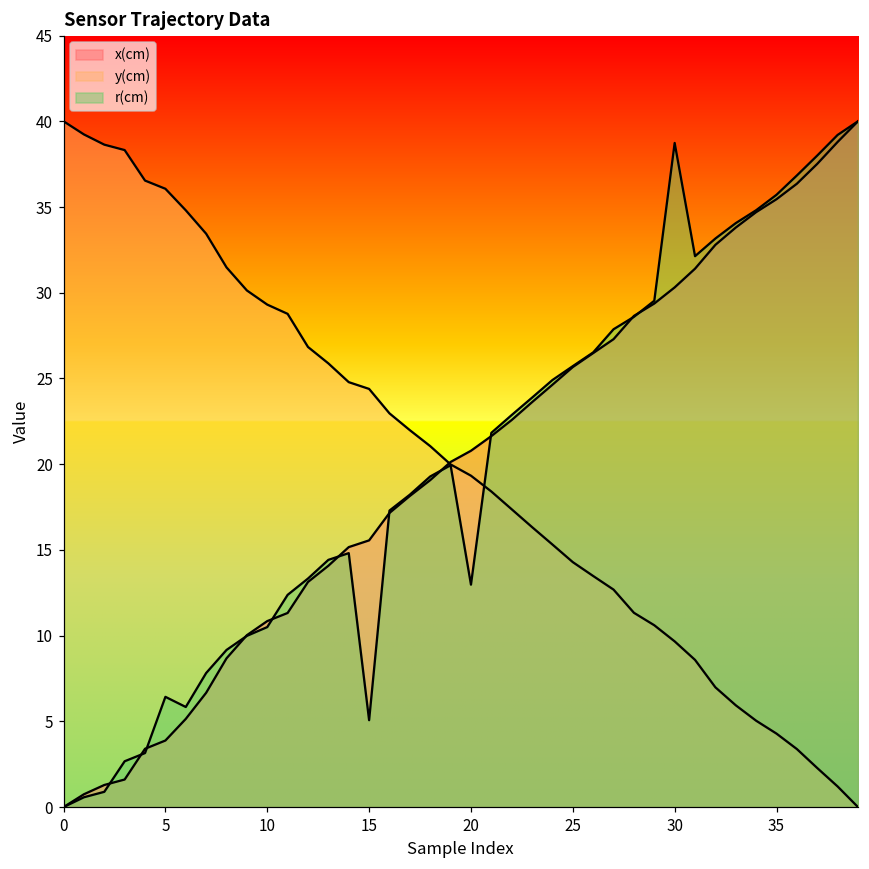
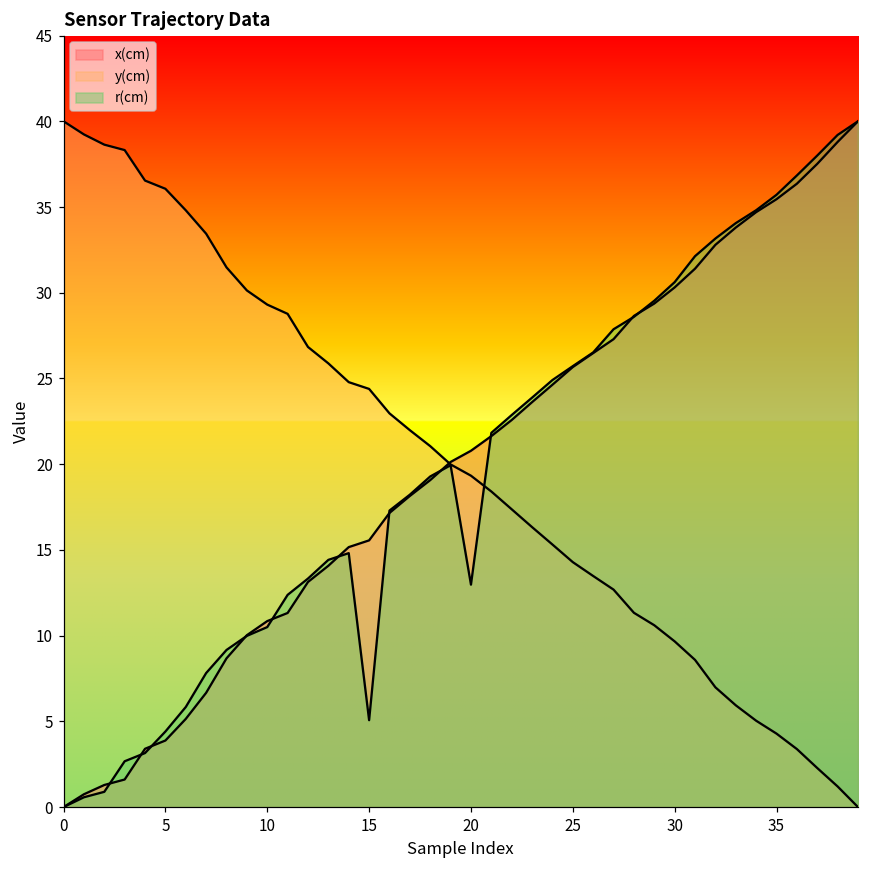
  {
    "r(cm)": {
-     "5": 6.4,
+     "5": 4.4,
      "10": 10.5,
      "15": 5.1,
      "20": 13.0,
-     "30": 38.7,
+     "30": 30.6,
      "35": 35.7
    }
  }
